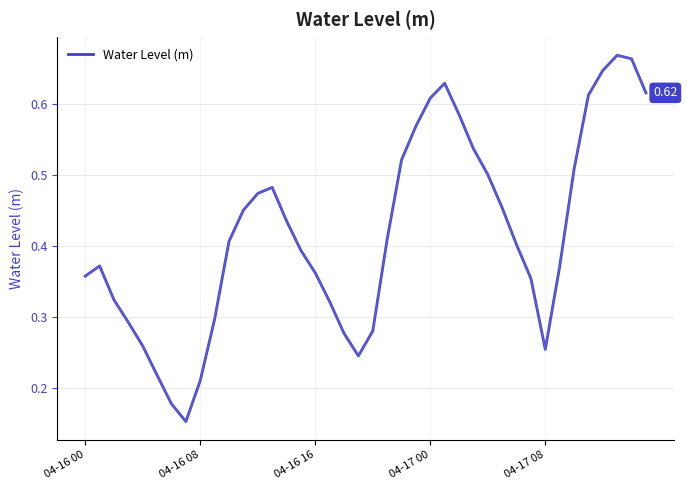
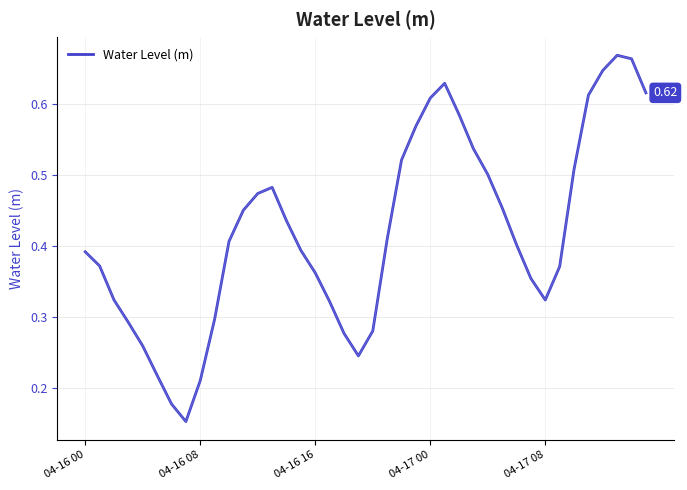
  {
-   "04-16 00": 0.36,
+   "04-16 00": 0.39,
    "04-16 08": 0.21,
    "04-16 16": 0.36,
    "04-17 00": 0.61,
-   "04-17 08": 0.25
+   "04-17 08": 0.32
  }
